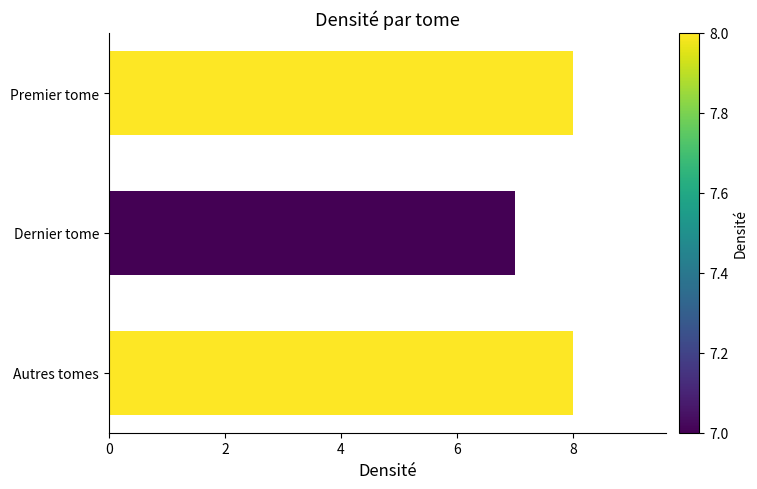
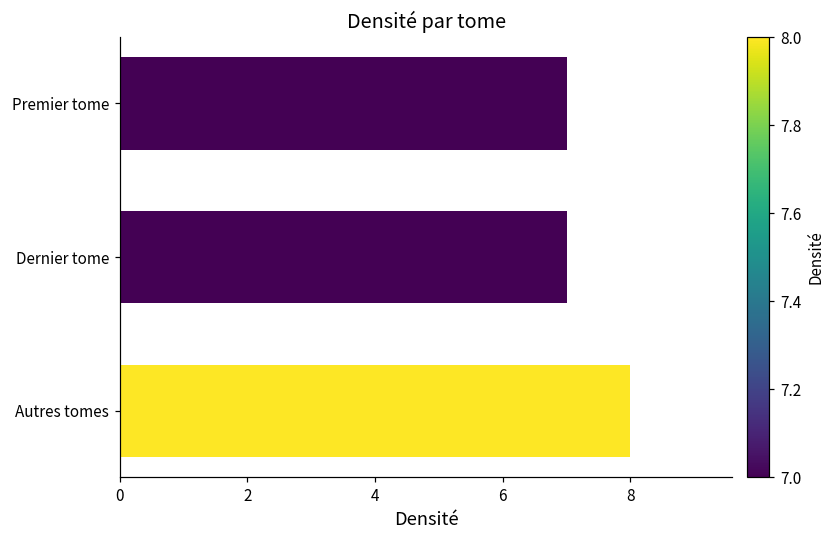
  {
-   "Premier tome": 8,
+   "Premier tome": 7,
    "Dernier tome": 7,
    "Autres tomes": 8
  }
